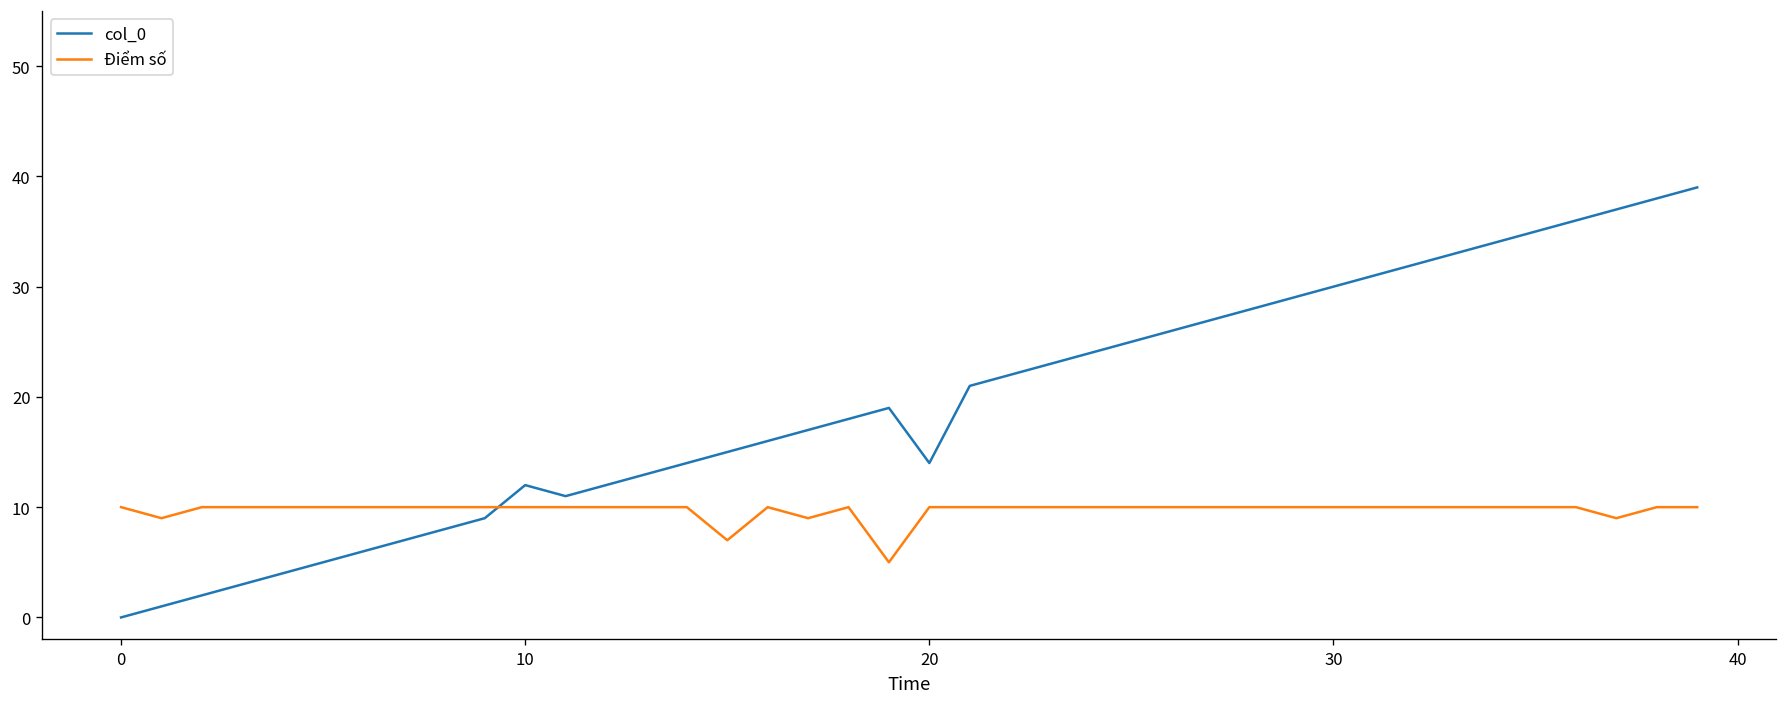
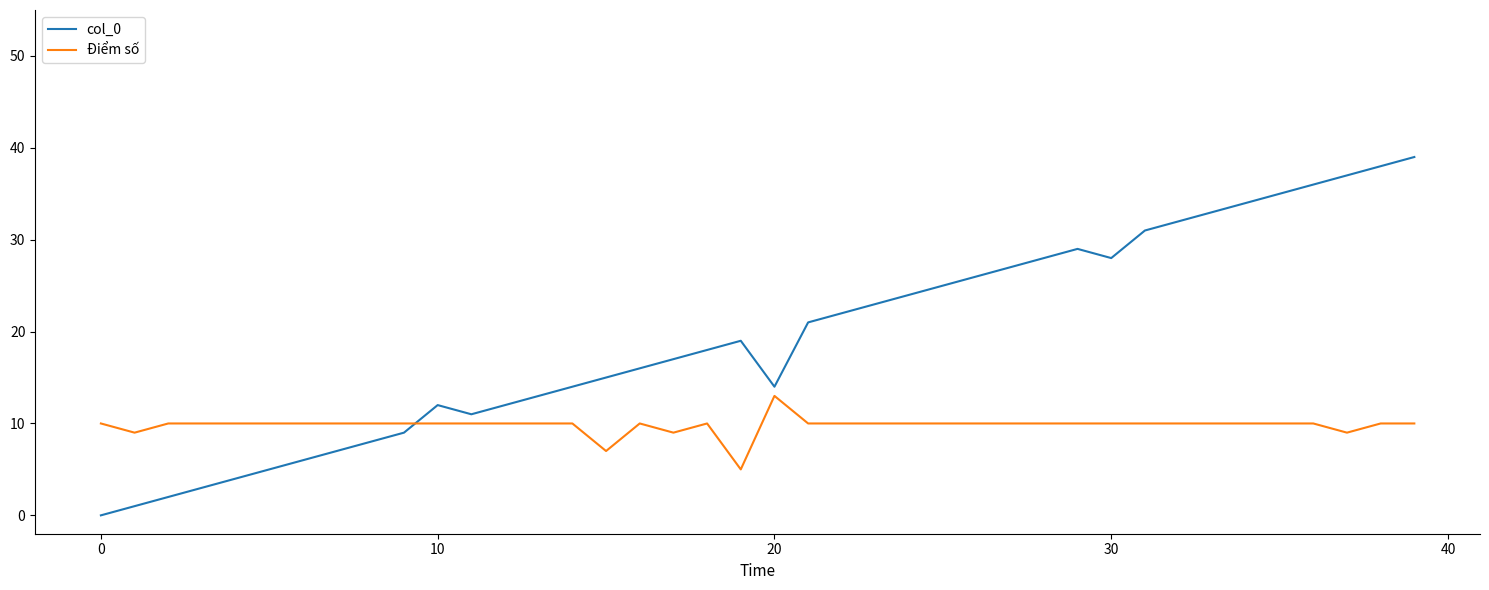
  {
    "col_0": {
      "0": 0,
      "10": 12,
      "20": 14,
-     "30": 30
+     "30": 28
    },
    "Điểm số": {
      "0": 10,
      "10": 10,
-     "20": 10,
+     "20": 13,
      "30": 10
    }
  }
